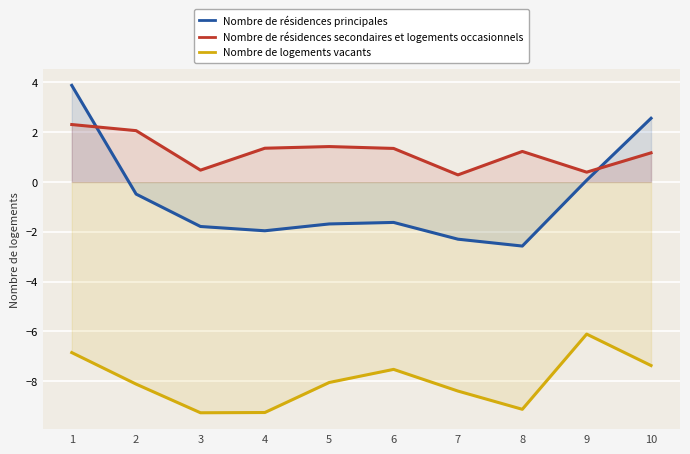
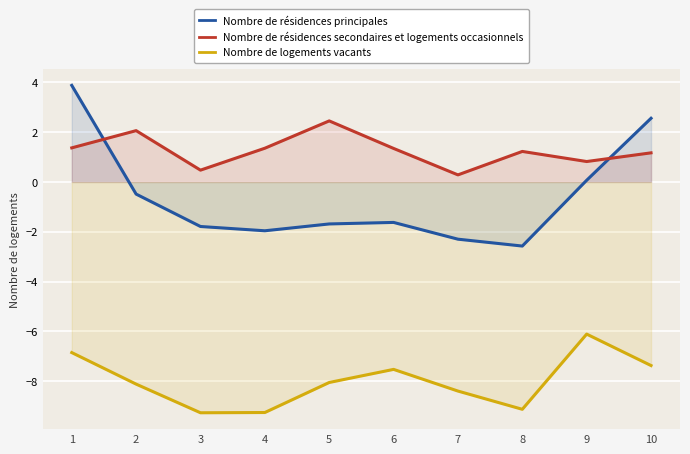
  {
    "Nombre de résidences secondaires et logements occasionnels": {
-     "1": 2.3,
+     "1": 1.4,
      "2": 2.1,
      "3": 0.5,
      "4": 1.4,
-     "5": 1.4,
+     "5": 2.5,
      "6": 1.3,
      "7": 0.3,
      "8": 1.2,
-     "9": 0.4,
+     "9": 0.8,
      "10": 1.2
    }
  }
